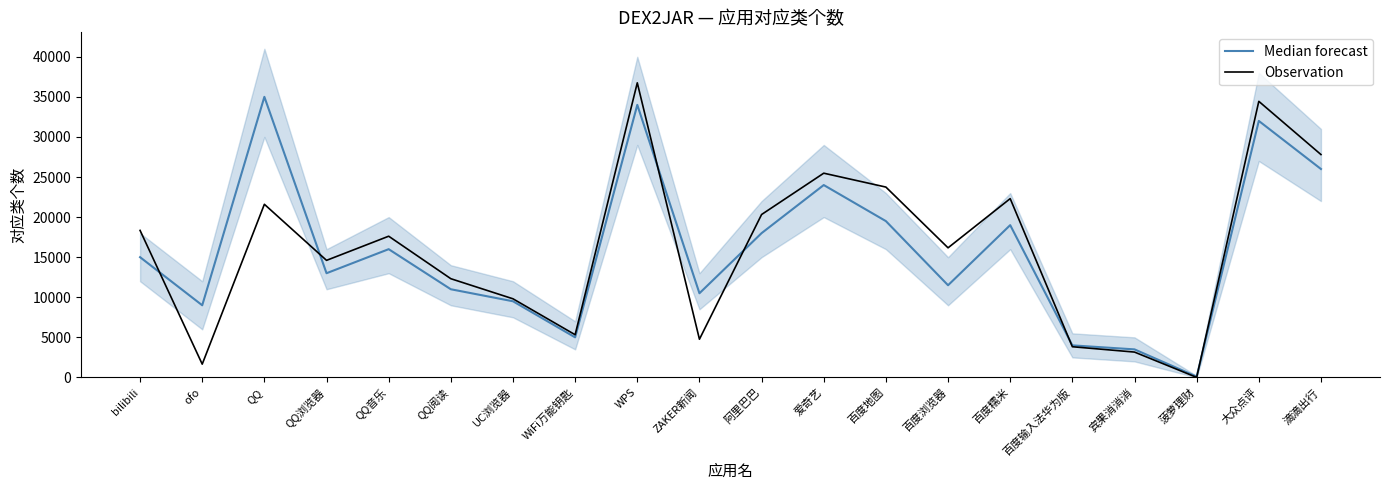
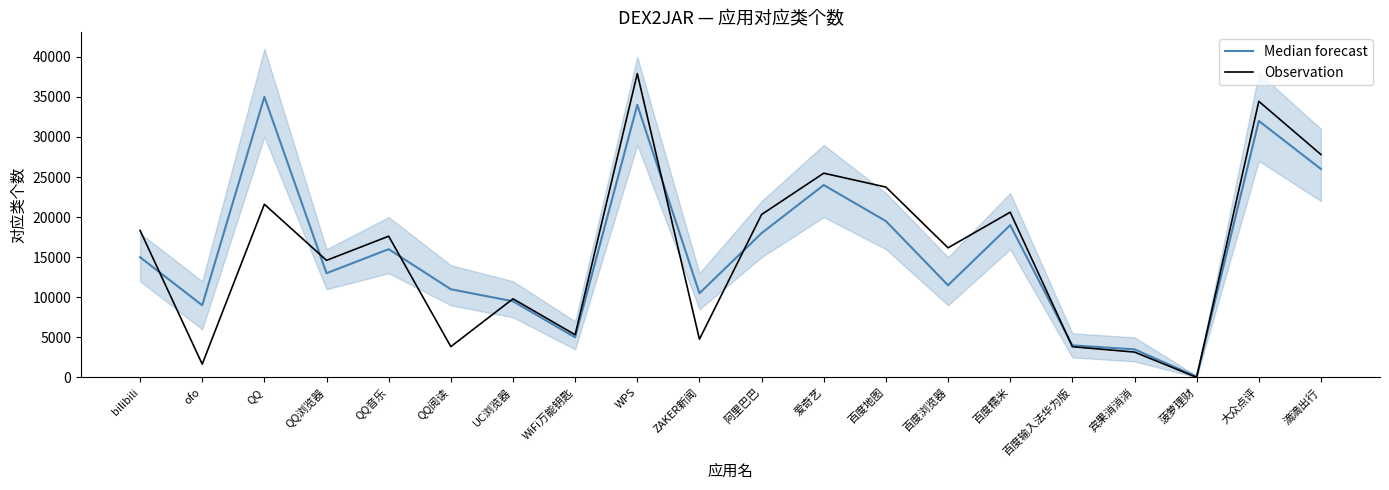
  {
    "Observation": {
      "bilibili": 18000,
      "ofo": 2000,
      "QQ": 22000,
      "QQ浏览器": 15000,
      "QQ音乐": 18000,
-     "QQ阅读": 12000,
+     "QQ阅读": 4000,
      "WiFi万能钥匙": 5000,
-     "WPS": 37000,
+     "WPS": 38000,
      "ZAKER新闻": 5000,
      "阿里巴巴": 20000,
      "爱奇艺": 25000,
      "百度地图": 24000,
      "百度浏览器": 16000,
-     "百度糯米": 22000,
+     "百度糯米": 21000,
      "宾果消消消": 3000,
      "大众点评": 34000,
      "滴滴出行": 28000
    }
  }
